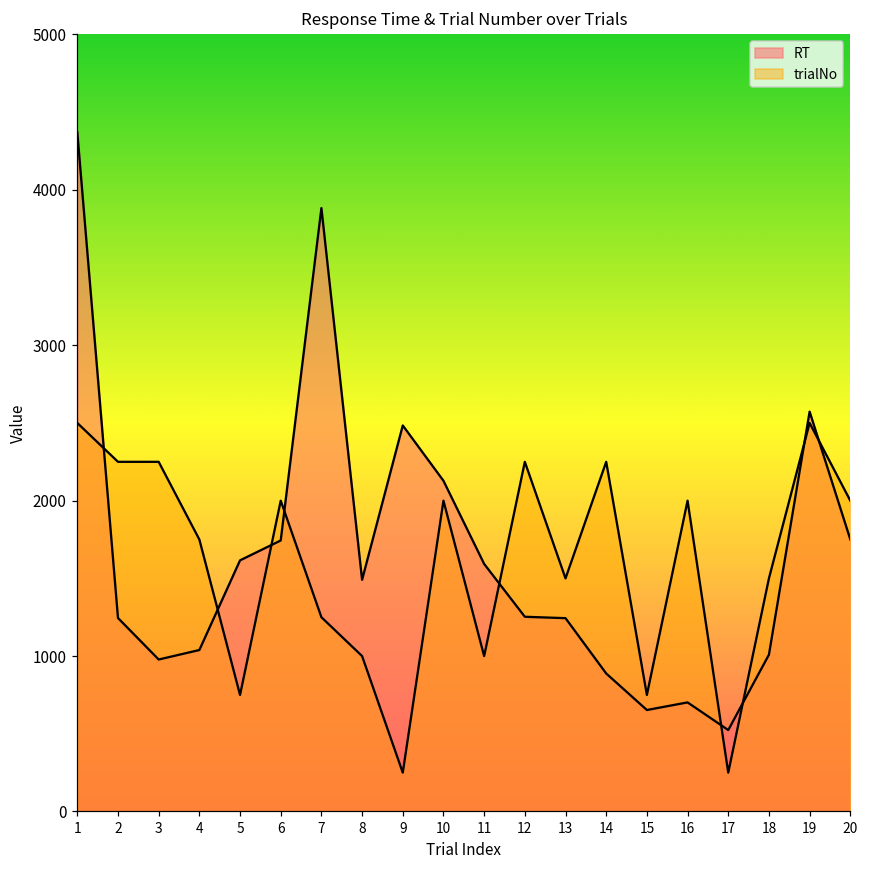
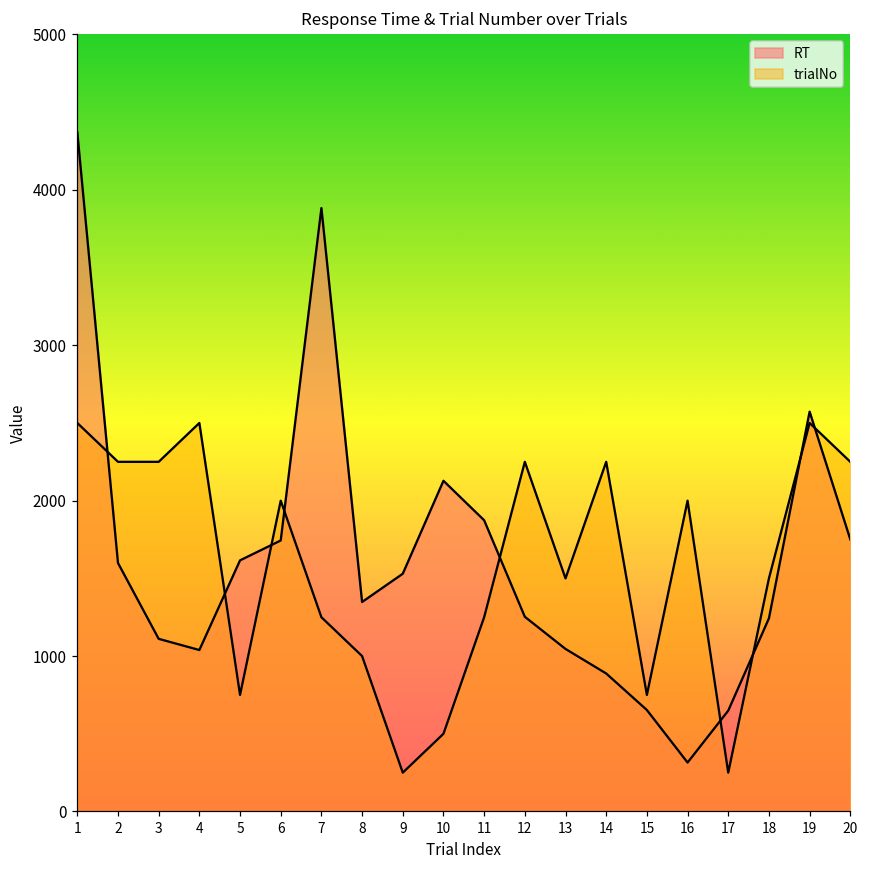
  {
    "RT": {
      "1": 4370,
-     "2": 1250,
-     "3": 980,
+     "2": 1600,
+     "3": 1110,
      "4": 1040,
      "5": 1620,
      "6": 1740,
      "7": 3880,
-     "8": 1490,
-     "9": 2480,
+     "8": 1350,
+     "9": 1530,
      "10": 2130,
-     "11": 1590,
+     "11": 1870,
      "12": 1250,
-     "13": 1240,
+     "13": 1050,
      "14": 890,
      "15": 650,
-     "16": 700,
-     "17": 520,
-     "18": 1010,
+     "16": 320,
+     "17": 650,
+     "18": 1240,
      "19": 2570,
      "20": 1750
    },
    "trialNo": {
      "1": 2500,
      "2": 2250,
      "3": 2250,
-     "4": 1750,
+     "4": 2500,
      "5": 750,
      "6": 2000,
      "7": 1250,
      "8": 1000,
      "9": 250,
-     "10": 2000,
-     "11": 1000,
+     "10": 500,
+     "11": 1250,
      "12": 2250,
      "13": 1500,
      "14": 2250,
      "15": 750,
      "16": 2000,
      "17": 250,
      "18": 1500,
      "19": 2500,
-     "20": 2000
+     "20": 2250
    }
  }
